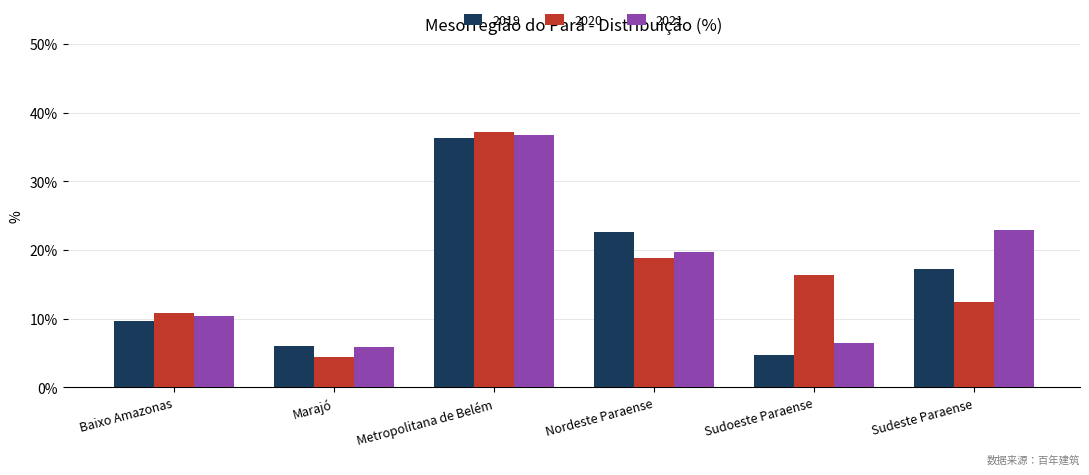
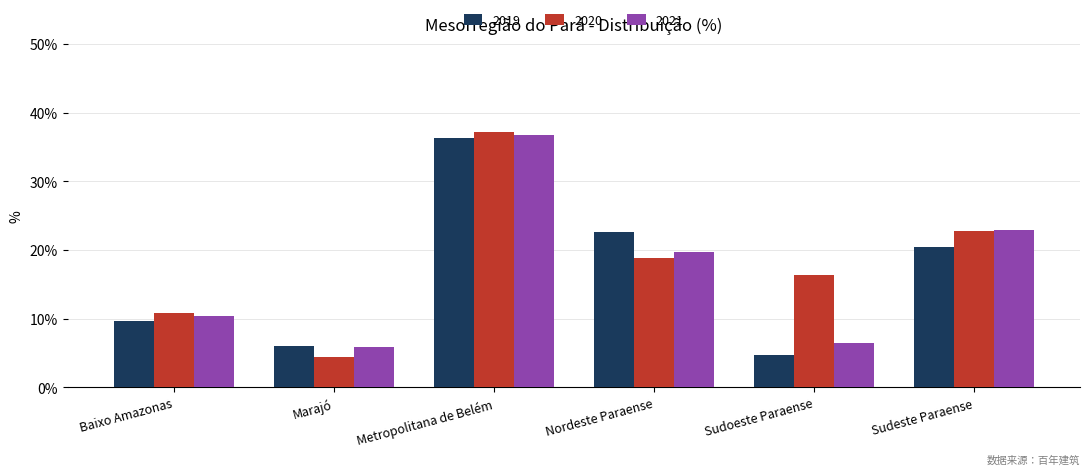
  {
    "2019": {
      "Baixo Amazonas": "10%",
      "Marajó": "6%",
      "Metropolitana de Belém": "36%",
      "Nordeste Paraense": "23%",
      "Sudoeste Paraense": "5%",
-     "Sudeste Paraense": "17%"
+     "Sudeste Paraense": "20%"
    },
    "2020": {
      "Baixo Amazonas": "11%",
      "Marajó": "4%",
      "Metropolitana de Belém": "37%",
      "Nordeste Paraense": "19%",
      "Sudoeste Paraense": "16%",
-     "Sudeste Paraense": "12%"
+     "Sudeste Paraense": "23%"
    },
    "2021": {
      "Baixo Amazonas": "10%",
      "Marajó": "6%",
      "Metropolitana de Belém": "37%",
      "Nordeste Paraense": "20%",
      "Sudoeste Paraense": "7%",
      "Sudeste Paraense": "23%"
    }
  }
